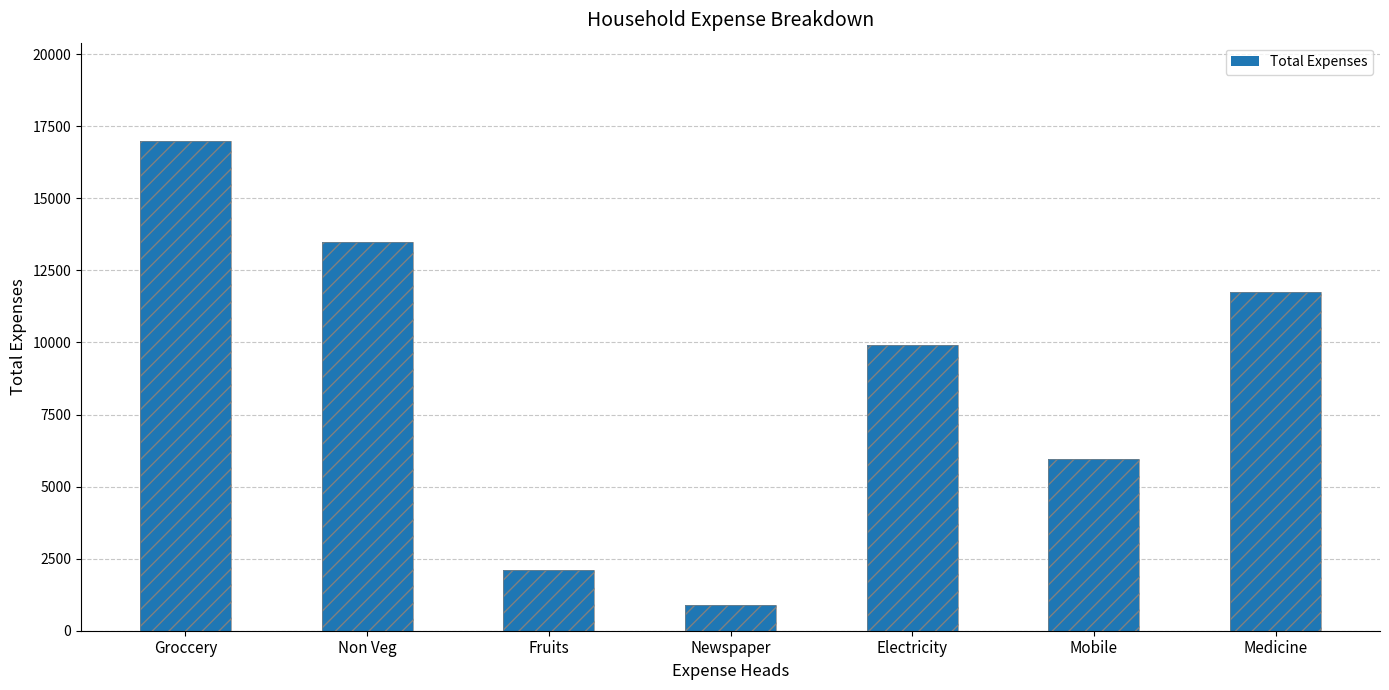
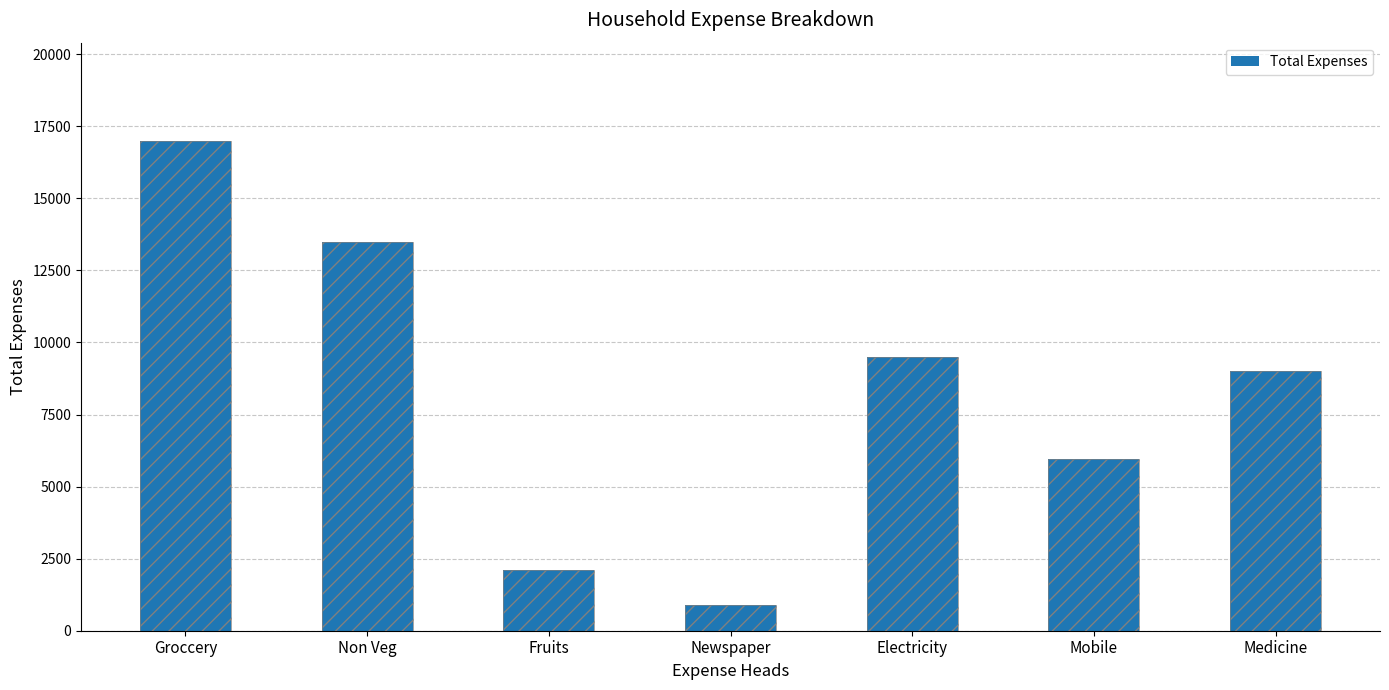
  {
    "Groccery": 17000,
    "Non Veg": 13500,
    "Fruits": 2100,
    "Newspaper": 900,
-   "Electricity": 9900,
+   "Electricity": 9500,
    "Mobile": 6000,
-   "Medicine": 11800
+   "Medicine": 9000
  }
